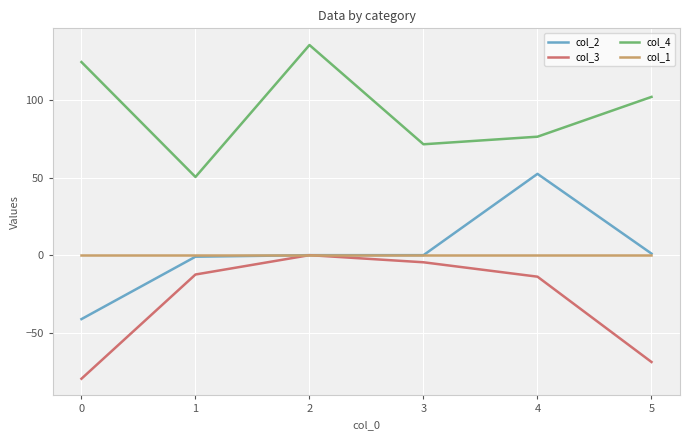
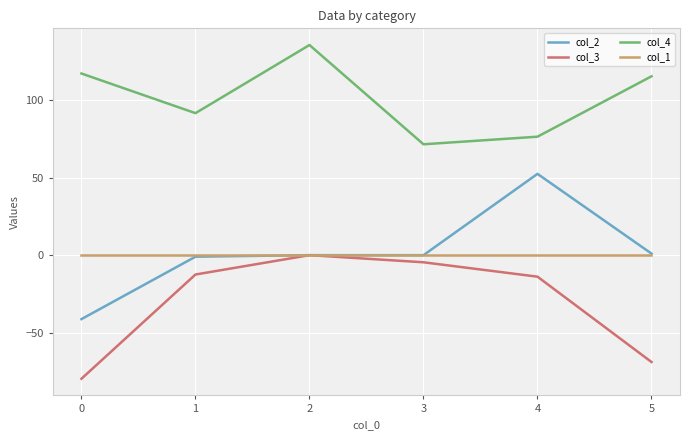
  {
    "col_2": {
      "0": -41,
      "4": 53
    },
    "col_4": {
-     "0": 125,
-     "1": 51,
+     "0": 117,
+     "1": 92,
      "2": 136,
      "3": 72,
      "4": 77,
-     "5": 102
+     "5": 116
    }
  }
